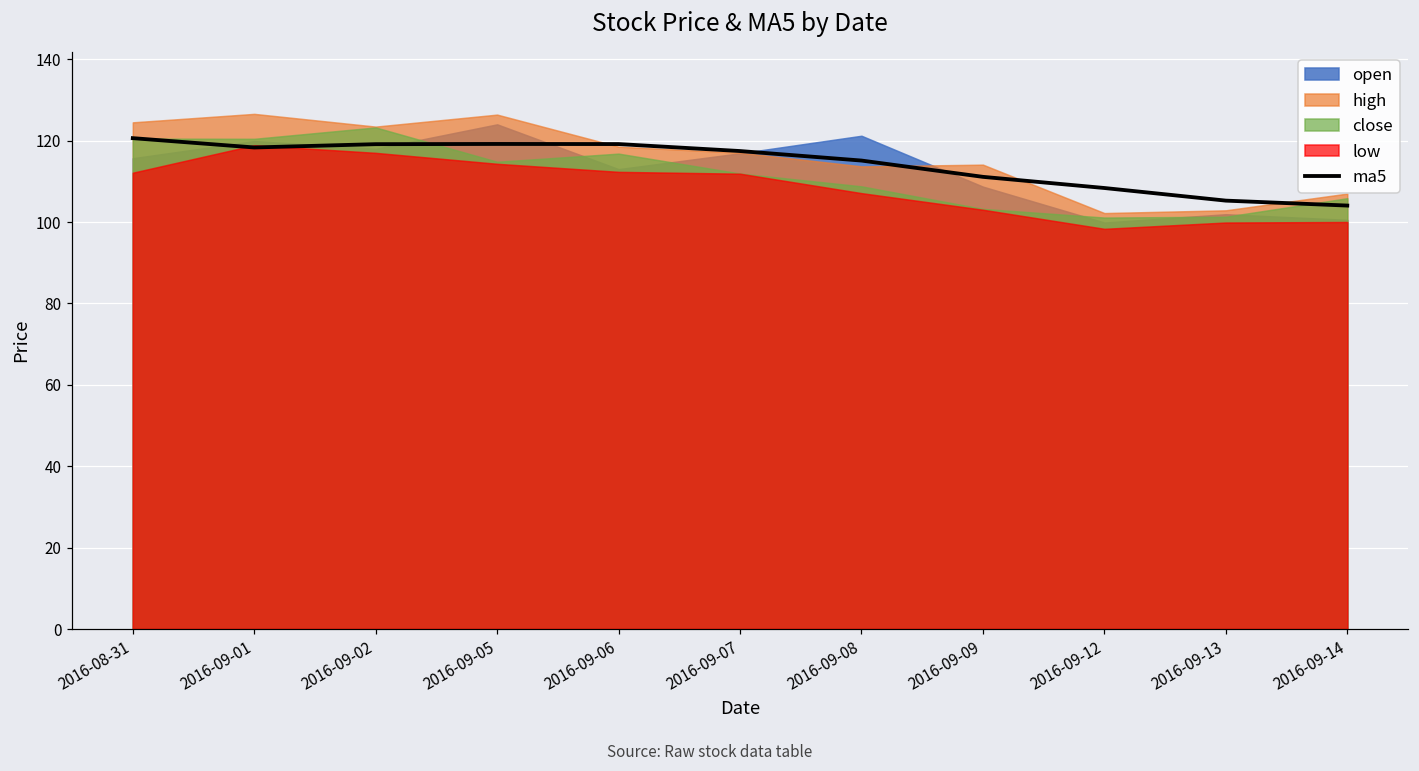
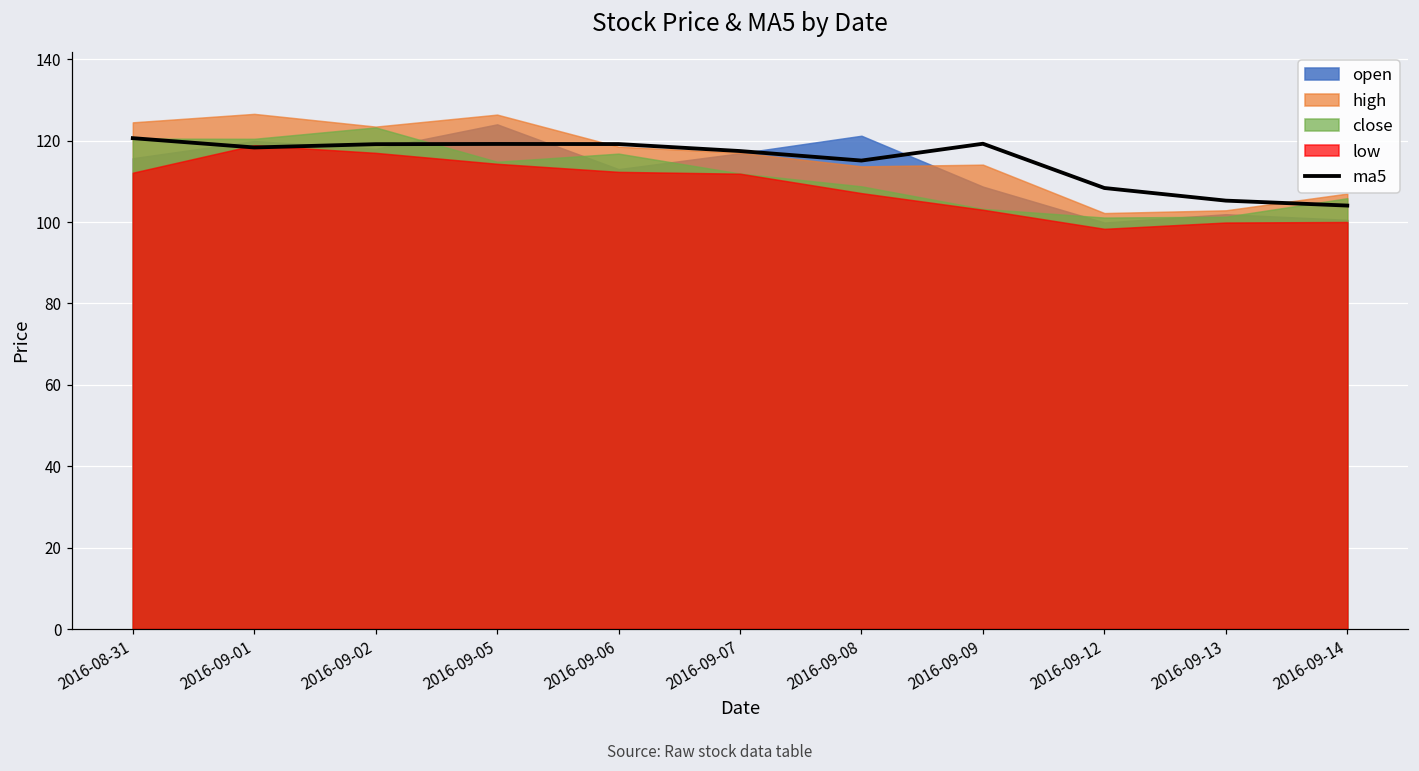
  {
    "open": {
      "2016-08-31": 116,
      "2016-09-02": 118,
      "2016-09-05": 124,
      "2016-09-08": 121,
      "2016-09-09": 109,
      "2016-09-12": 100
    },
    "ma5": {
      "2016-09-02": 119,
      "2016-09-05": 119,
      "2016-09-08": 115,
-     "2016-09-09": 111,
+     "2016-09-09": 119,
      "2016-09-12": 108,
      "2016-09-13": 105,
      "2016-09-14": 104
    },
    "high": {
      "2016-08-31": 125,
      "2016-09-01": 127,
      "2016-09-05": 126,
      "2016-09-08": 114,
      "2016-09-09": 114,
      "2016-09-12": 102,
      "2016-09-13": 103
    },
    "close": {
      "2016-09-06": 117,
      "2016-09-08": 109,
      "2016-09-12": 101
    },
    "low": {
      "2016-08-31": 112,
      "2016-09-02": 117,
      "2016-09-08": 107,
      "2016-09-12": 98,
      "2016-09-13": 100
    }
  }
